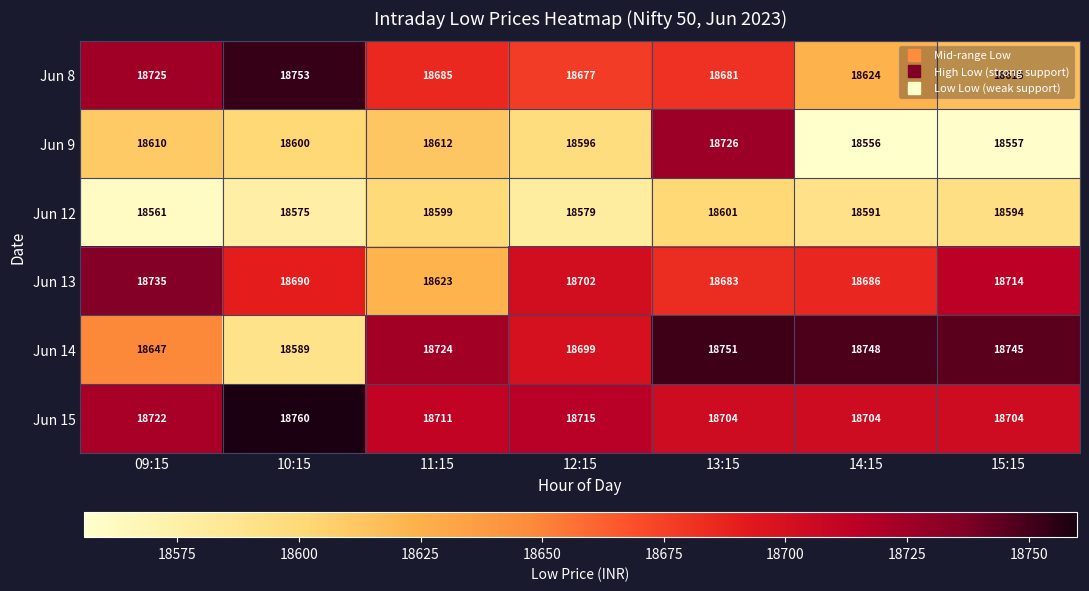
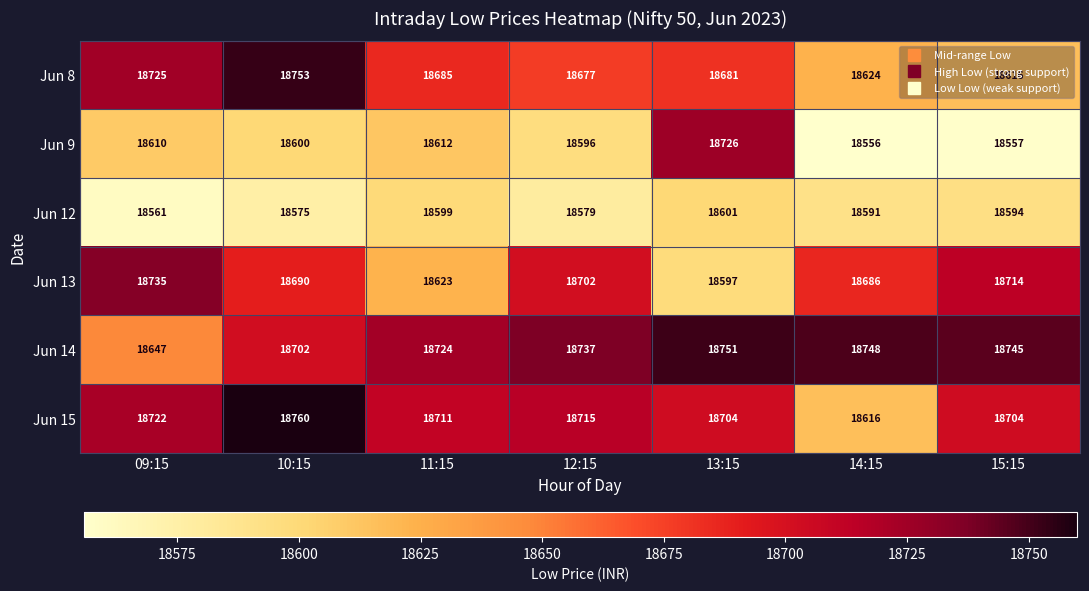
  {
    "Jun 8": {
      "09:15": 18725,
      "10:15": 18753,
      "11:15": 18685,
      "12:15": 18677,
      "13:15": 18681,
      "14:15": 18624
    },
    "Jun 9": {
      "09:15": 18610,
      "10:15": 18600,
      "11:15": 18612,
      "12:15": 18596,
      "13:15": 18726,
      "14:15": 18556,
      "15:15": 18557
    },
    "Jun 12": {
      "09:15": 18561,
      "10:15": 18575,
      "11:15": 18599,
      "12:15": 18579,
      "13:15": 18601,
      "14:15": 18591,
      "15:15": 18594
    },
    "Jun 13": {
      "09:15": 18735,
      "10:15": 18690,
      "11:15": 18623,
      "12:15": 18702,
-     "13:15": 18683,
+     "13:15": 18597,
      "14:15": 18686,
      "15:15": 18714
    },
    "Jun 14": {
      "09:15": 18647,
-     "10:15": 18589,
+     "10:15": 18702,
      "11:15": 18724,
-     "12:15": 18699,
+     "12:15": 18737,
      "13:15": 18751,
      "14:15": 18748,
      "15:15": 18745
    },
    "Jun 15": {
      "09:15": 18722,
      "10:15": 18760,
      "11:15": 18711,
      "12:15": 18715,
      "13:15": 18704,
-     "14:15": 18704,
+     "14:15": 18616,
      "15:15": 18704
    }
  }
